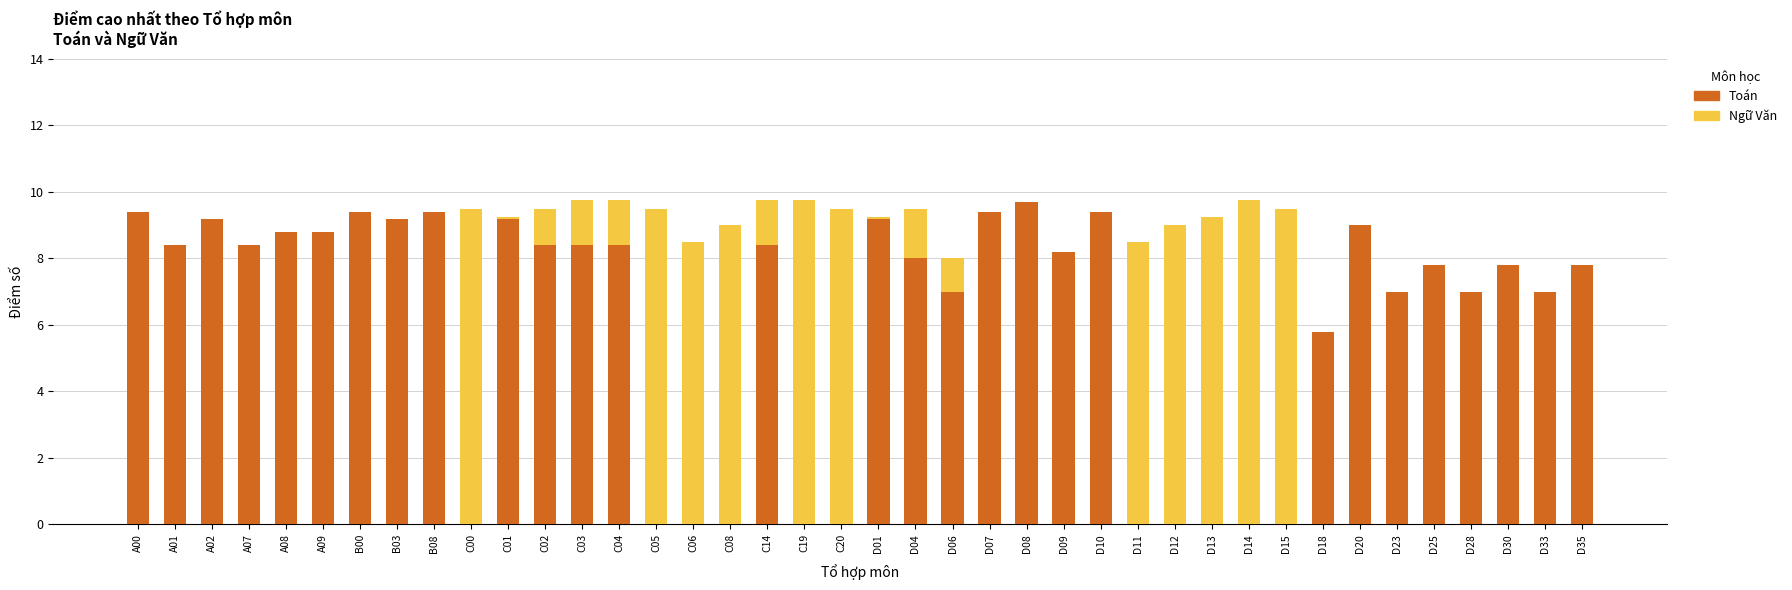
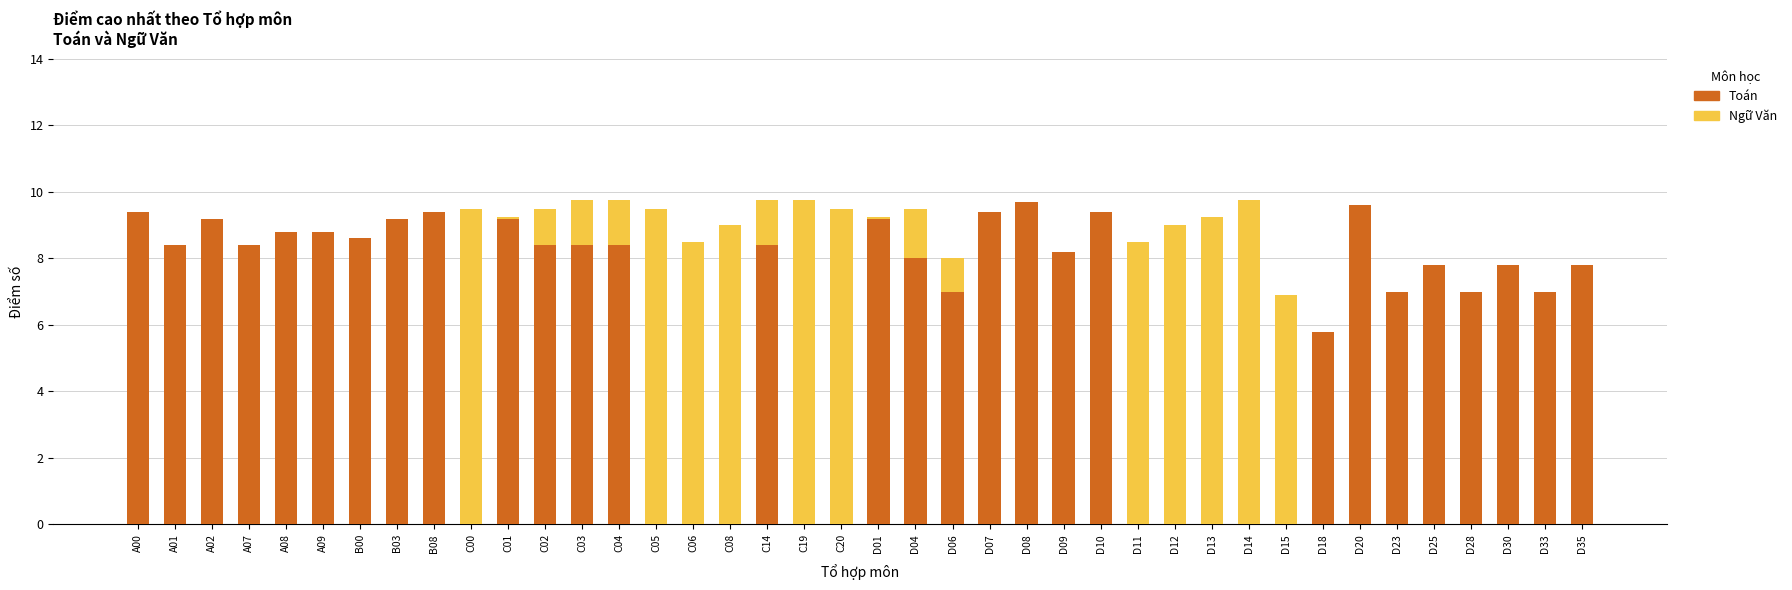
  {
    "Ngữ Văn": {
      "A00": 0.0,
      "A01": 0.0,
      "A02": 0.0,
      "A07": 0.0,
      "A08": 0.0,
      "A09": 0.0,
      "B00": 0.0,
      "B08": 0.0,
      "C00": 9.5,
      "C01": 9.3,
      "C02": 9.5,
      "C03": 9.8,
      "C04": 9.8,
      "C05": 9.5,
      "C06": 8.5,
      "C08": 9.0,
      "C14": 9.8,
      "C19": 9.8,
      "C20": 9.5,
      "D01": 9.3,
      "D04": 9.5,
      "D06": 8.0,
      "D07": 0.0,
      "D08": 0.0,
      "D09": 0.0,
      "D10": 0.0,
      "D11": 8.5,
      "D12": 9.0,
      "D13": 9.3,
      "D14": 9.8,
-     "D15": 9.5,
+     "D15": 6.9,
      "D18": 0.0,
      "D23": 0.0,
      "D25": 0.0,
      "D28": 0.0,
      "D30": 0.0,
      "D33": 0.0,
      "D35": 0.0
    },
    "Toán": {
      "A00": 9.4,
      "A01": 8.4,
      "A02": 9.2,
      "A07": 8.4,
      "A08": 8.8,
      "A09": 8.8,
-     "B00": 9.4,
+     "B00": 8.6,
      "B03": 9.2,
      "B08": 9.4,
      "C00": 0.0,
      "C01": 9.2,
      "C05": 0.0,
      "C06": 0.0,
      "C08": 0.0,
      "C19": 0.0,
      "C20": 0.0,
      "D01": 9.2,
      "D07": 9.4,
      "D08": 9.7,
      "D09": 8.2,
      "D10": 9.4,
      "D11": 0.0,
      "D12": 0.0,
      "D13": 0.0,
      "D14": 0.0,
      "D15": 0.0,
      "D18": 5.8,
-     "D20": 9.0,
+     "D20": 9.6,
      "D23": 7.0,
      "D25": 7.8,
      "D28": 7.0,
      "D30": 7.8,
      "D33": 7.0,
      "D35": 7.8
    }
  }
